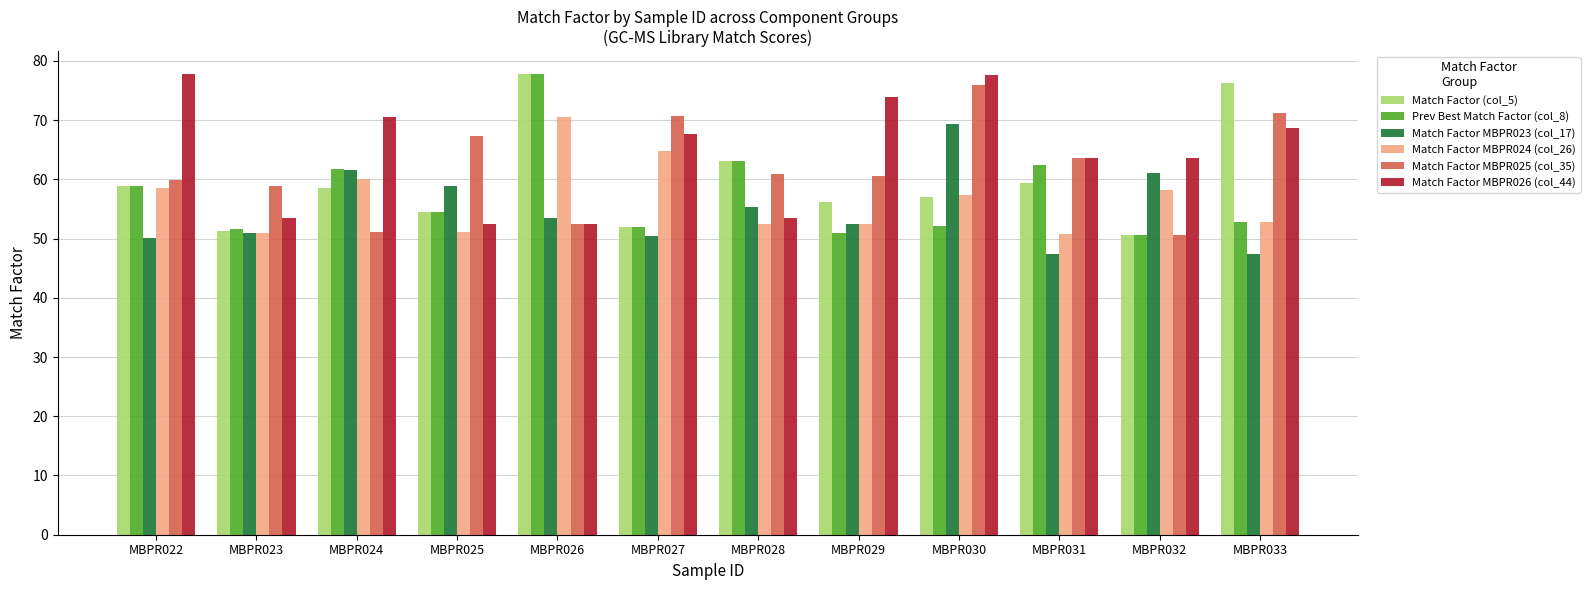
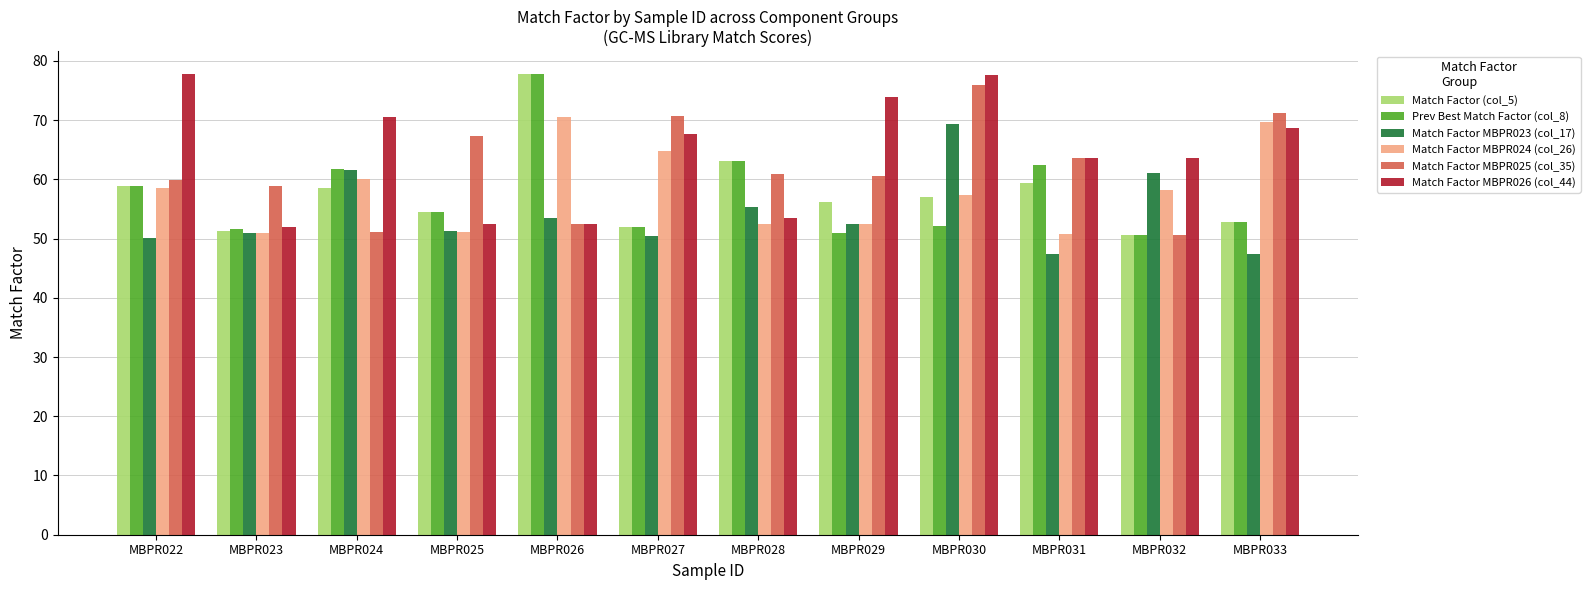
  {
    "Match Factor (col_5)": {
      "MBPR022": 59,
      "MBPR023": 51,
      "MBPR024": 58,
      "MBPR025": 55,
      "MBPR026": 78,
      "MBPR027": 52,
      "MBPR028": 63,
      "MBPR029": 56,
      "MBPR030": 57,
      "MBPR031": 59,
      "MBPR032": 51,
-     "MBPR033": 76
+     "MBPR033": 53
    },
    "Prev Best Match Factor (col_8)": {
      "MBPR022": 59,
      "MBPR023": 52,
      "MBPR024": 62,
      "MBPR025": 55,
      "MBPR026": 78,
      "MBPR027": 52,
      "MBPR028": 63,
      "MBPR029": 51,
      "MBPR030": 52,
      "MBPR031": 62,
      "MBPR032": 51,
      "MBPR033": 53
    },
    "Match Factor MBPR023 (col_17)": {
      "MBPR022": 50,
      "MBPR023": 51,
      "MBPR024": 62,
-     "MBPR025": 59,
+     "MBPR025": 51,
      "MBPR026": 53,
      "MBPR027": 50,
      "MBPR028": 55,
      "MBPR029": 52,
      "MBPR030": 69,
      "MBPR031": 47,
      "MBPR032": 61,
      "MBPR033": 47
    },
    "Match Factor MBPR024 (col_26)": {
      "MBPR022": 58,
      "MBPR023": 51,
      "MBPR024": 60,
      "MBPR025": 51,
      "MBPR026": 71,
      "MBPR027": 65,
      "MBPR028": 52,
      "MBPR029": 52,
      "MBPR030": 57,
      "MBPR031": 51,
      "MBPR032": 58,
-     "MBPR033": 53
+     "MBPR033": 70
    },
    "Match Factor MBPR025 (col_35)": {
      "MBPR022": 60,
      "MBPR023": 59,
      "MBPR024": 51,
      "MBPR025": 67,
      "MBPR026": 52,
      "MBPR027": 71,
      "MBPR028": 61,
      "MBPR029": 61,
      "MBPR030": 76,
      "MBPR031": 64,
      "MBPR032": 51,
      "MBPR033": 71
    },
    "Match Factor MBPR026 (col_44)": {
      "MBPR022": 78,
-     "MBPR023": 53,
+     "MBPR023": 52,
      "MBPR024": 71,
      "MBPR025": 52,
      "MBPR026": 52,
      "MBPR027": 68,
      "MBPR028": 53,
      "MBPR029": 74,
      "MBPR030": 78,
      "MBPR031": 64,
      "MBPR032": 64,
      "MBPR033": 69
    }
  }
